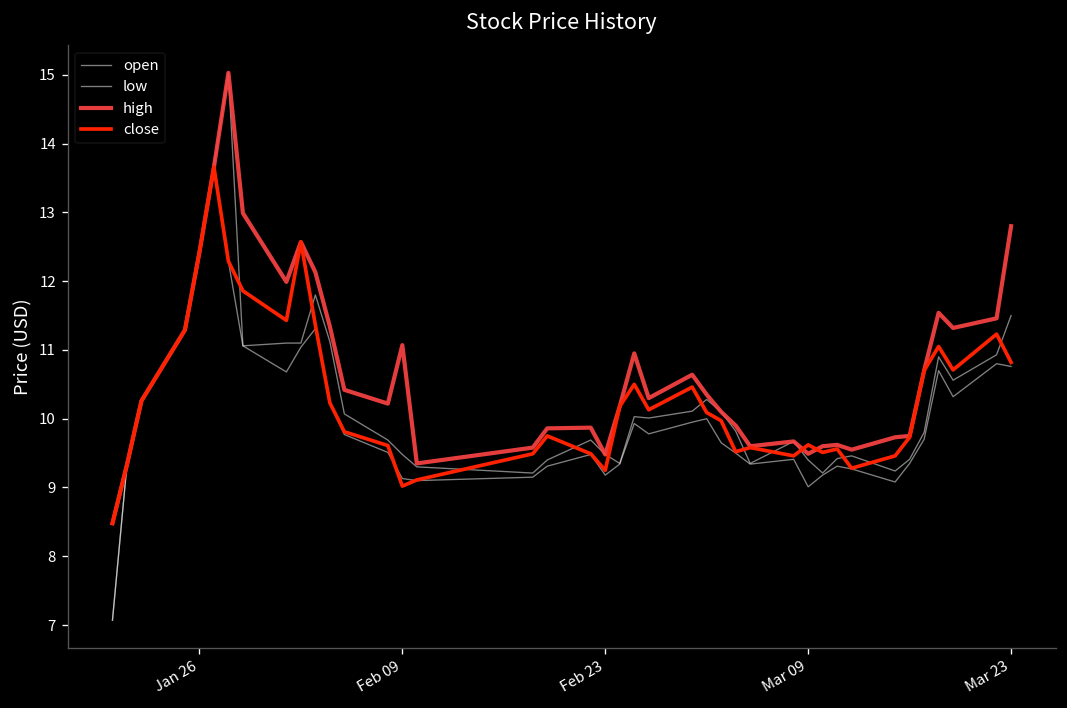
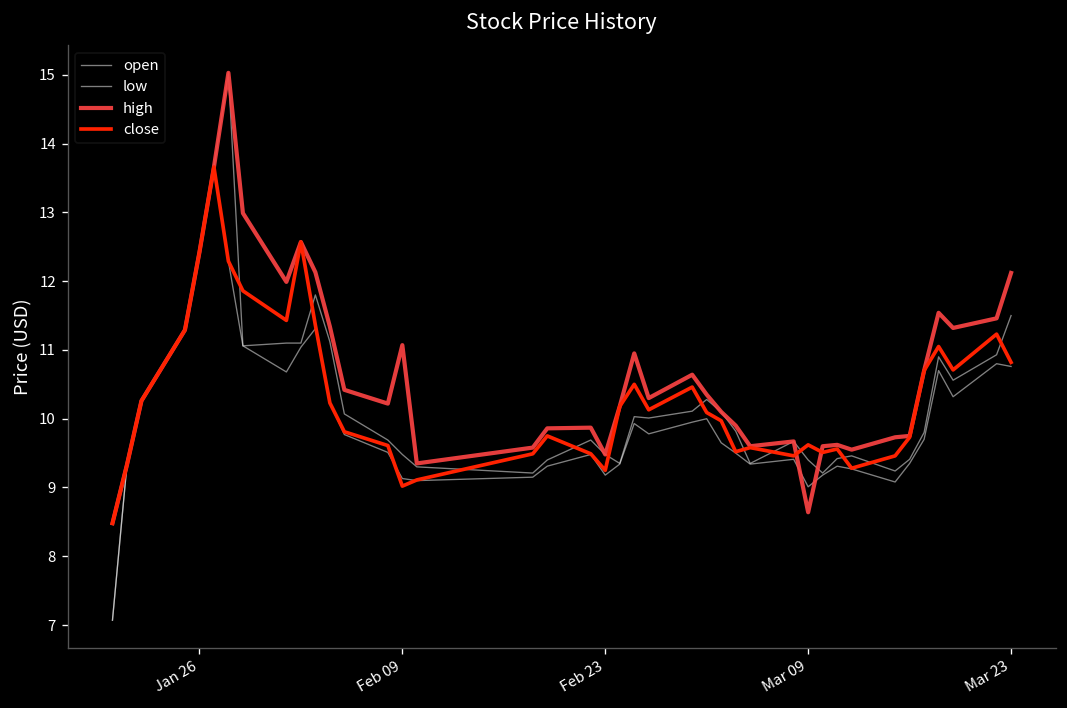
  {
    "high": {
      "Feb 09": 11.1,
-     "Mar 09": 9.5,
-     "Mar 23": 12.8
+     "Mar 09": 8.6,
+     "Mar 23": 12.1
    },
    "close": {
      "Feb 09": 9.0,
      "Feb 23": 9.3,
      "Mar 09": 9.6,
      "Mar 23": 10.8
    }
  }
